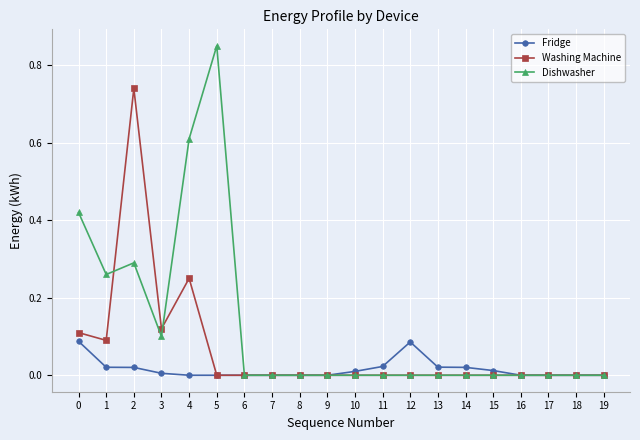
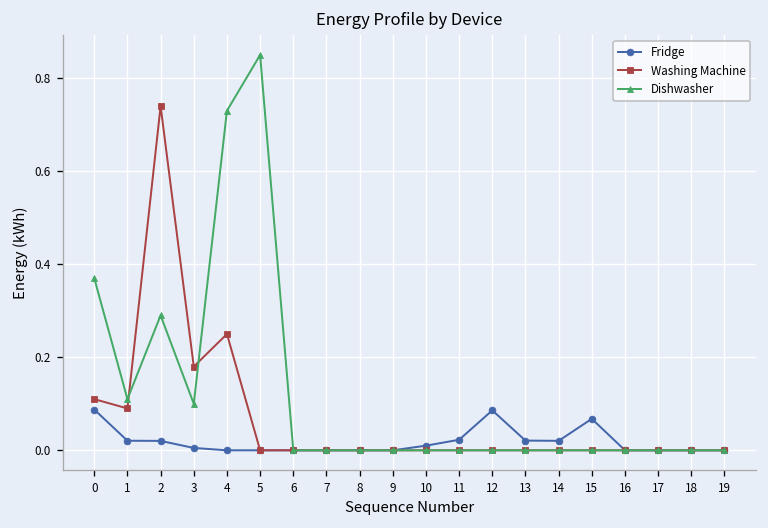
  {
    "Fridge": {
      "0": 0.09,
      "1": 0.02,
      "2": 0.02,
      "3": 0.01,
      "4": 0.00,
      "10": 0.01,
      "11": 0.02,
      "12": 0.09,
      "13": 0.02,
      "14": 0.02,
-     "15": 0.01
+     "15": 0.07
    },
    "Washing Machine": {
      "0": 0.11,
      "1": 0.09,
      "2": 0.74,
-     "3": 0.12,
+     "3": 0.18,
      "4": 0.25
    },
    "Dishwasher": {
-     "0": 0.42,
-     "1": 0.26,
+     "0": 0.37,
+     "1": 0.11,
      "2": 0.29,
      "3": 0.10,
-     "4": 0.61,
+     "4": 0.73,
      "5": 0.85
    }
  }
